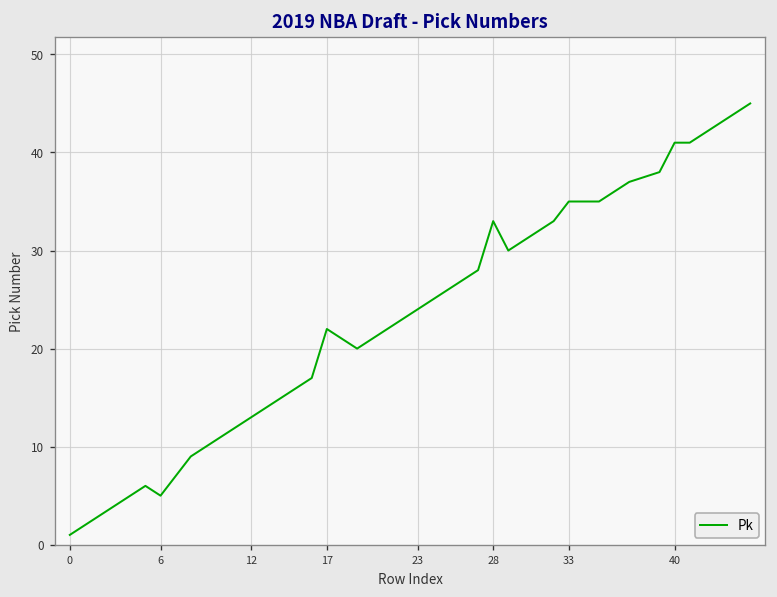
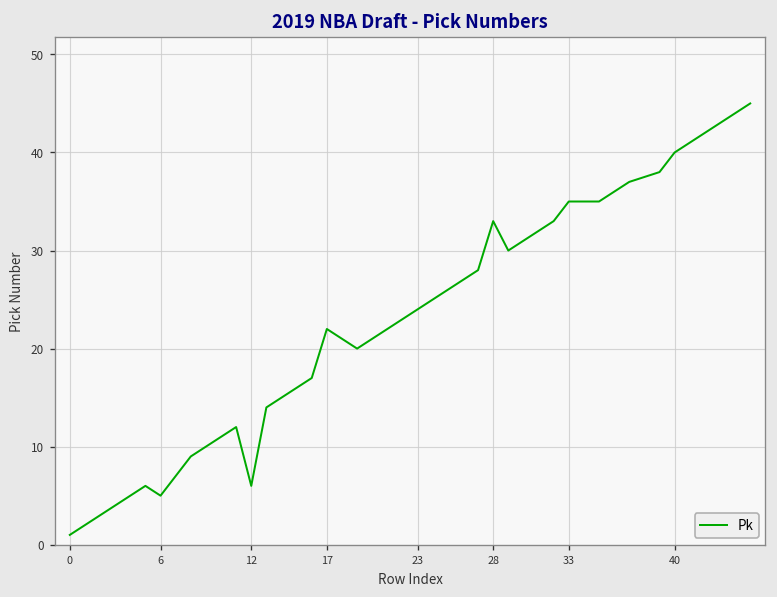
  {
    "0": 1,
    "6": 5,
-   "12": 13,
+   "12": 6,
    "17": 22,
    "23": 24,
    "28": 33,
    "33": 35,
-   "40": 41
+   "40": 40
  }
